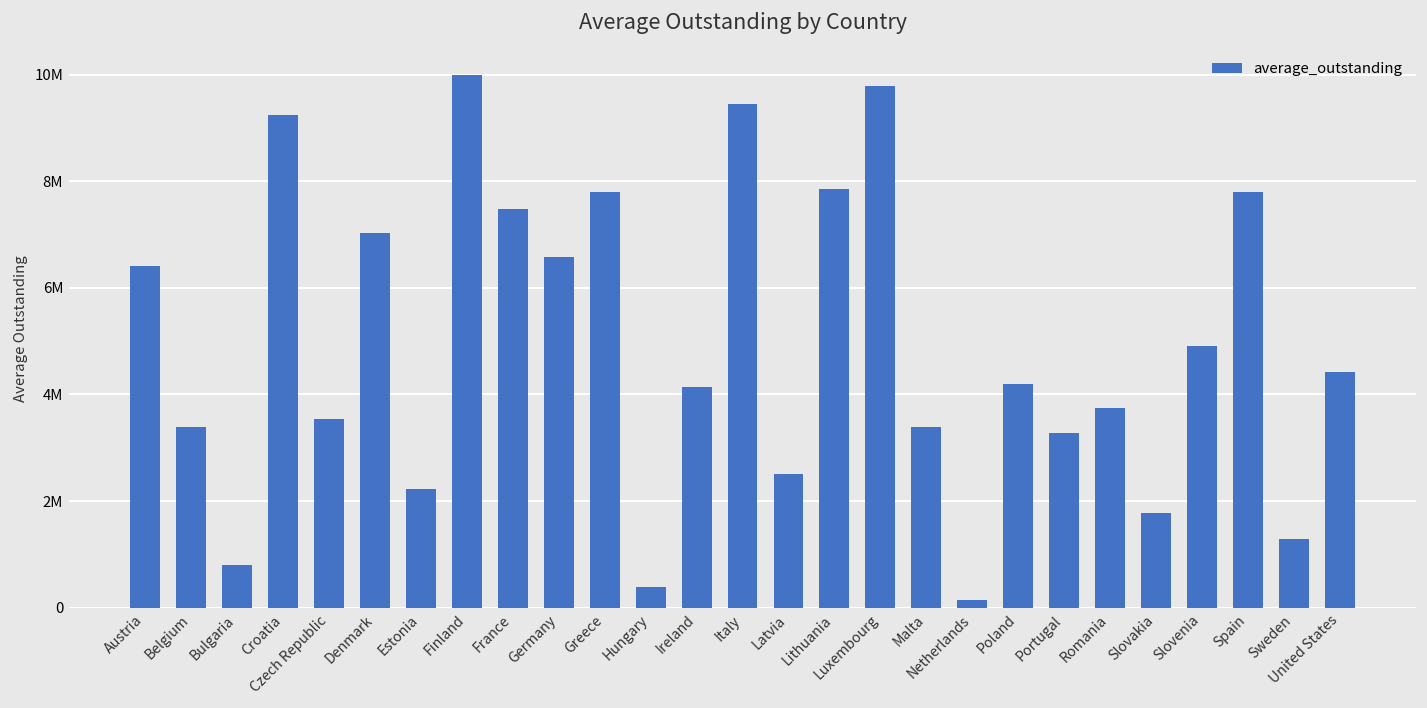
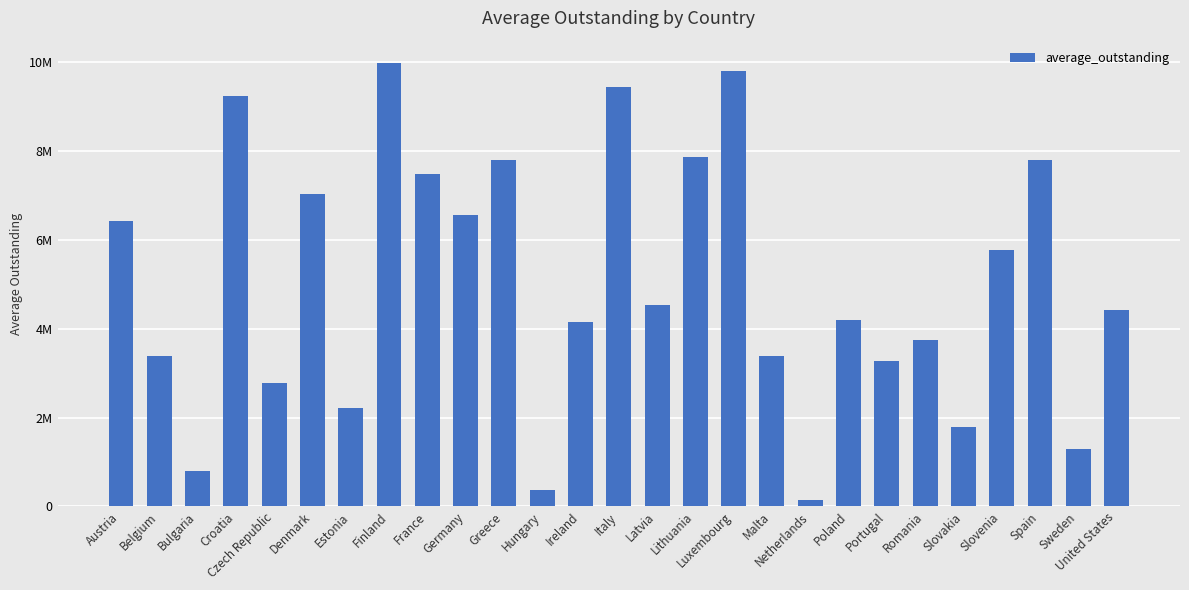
  {
    "Austria": 6400000,
    "Belgium": 3400000,
    "Bulgaria": 800000,
    "Croatia": 9200000,
-   "Czech Republic": 3500000,
+   "Czech Republic": 2800000,
    "Denmark": 7000000,
    "Estonia": 2200000,
    "Finland": 10000000,
    "France": 7500000,
    "Germany": 6600000,
    "Greece": 7800000,
    "Hungary": 400000,
    "Ireland": 4100000,
    "Italy": 9400000,
-   "Latvia": 2500000,
+   "Latvia": 4500000,
    "Lithuania": 7900000,
    "Luxembourg": 9800000,
    "Malta": 3400000,
    "Netherlands": 100000,
    "Poland": 4200000,
    "Portugal": 3300000,
    "Romania": 3700000,
    "Slovakia": 1800000,
-   "Slovenia": 4900000,
+   "Slovenia": 5800000,
    "Spain": 7800000,
    "Sweden": 1300000,
    "United States": 4400000
  }
